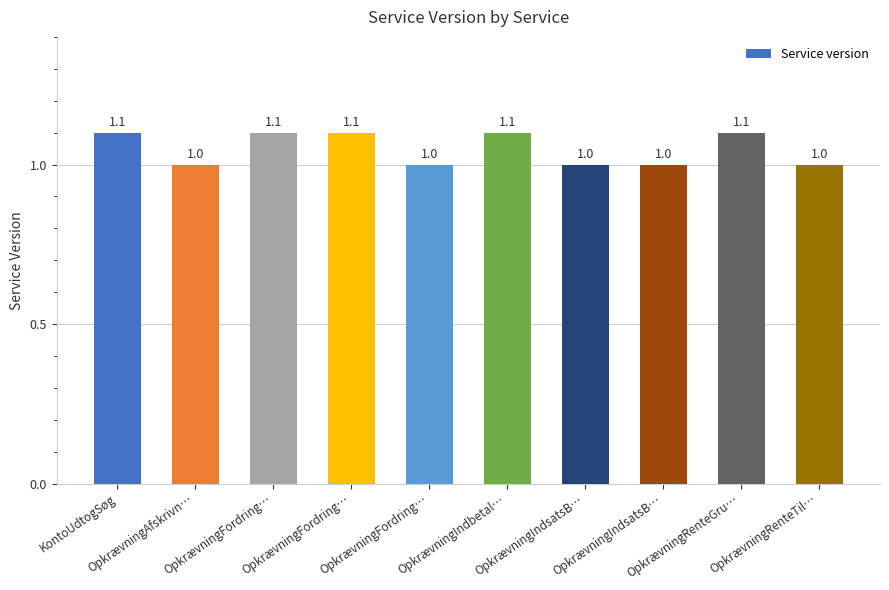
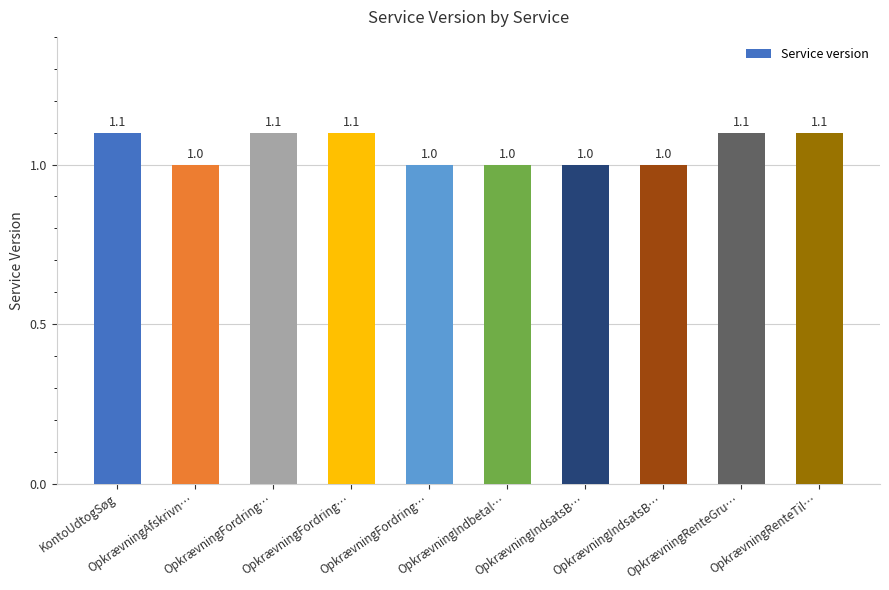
  {
    "KontoUdtogSøg": 1.1,
    "OpkrævningAfskrivn…": 1.0,
-   "OpkrævningIndbetal…": 1.1,
+   "OpkrævningIndbetal…": 1.0,
    "OpkrævningRenteGru…": 1.1,
-   "OpkrævningRenteTil…": 1.0
+   "OpkrævningRenteTil…": 1.1
  }
